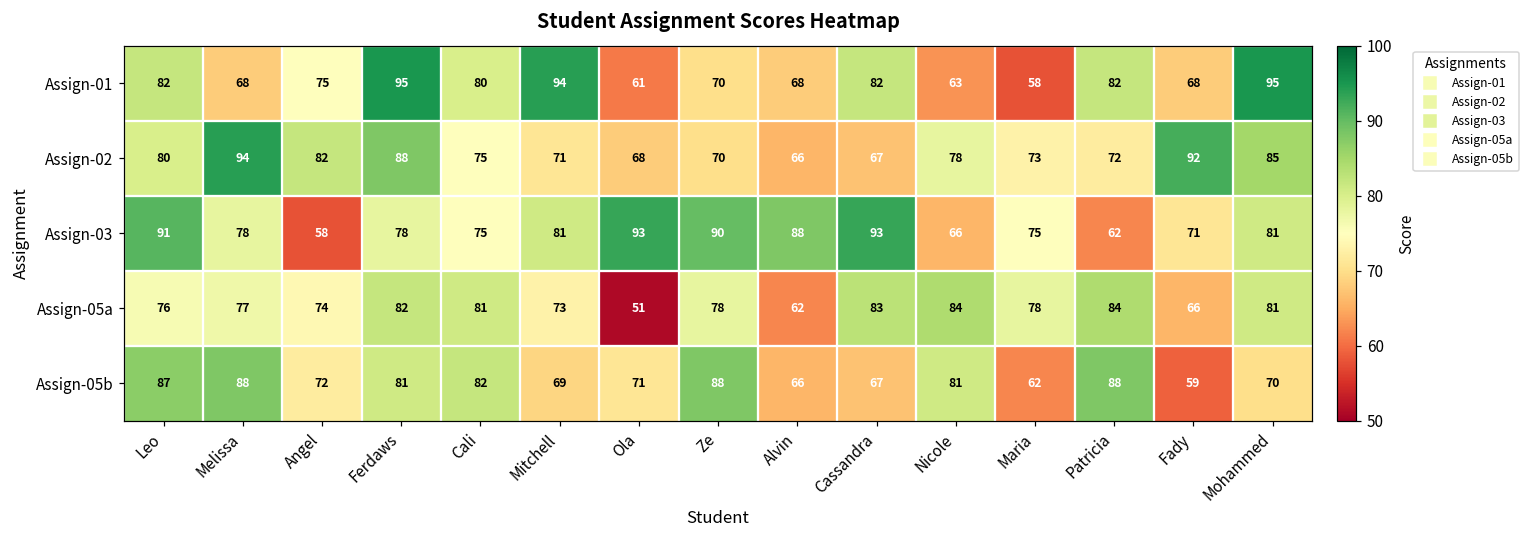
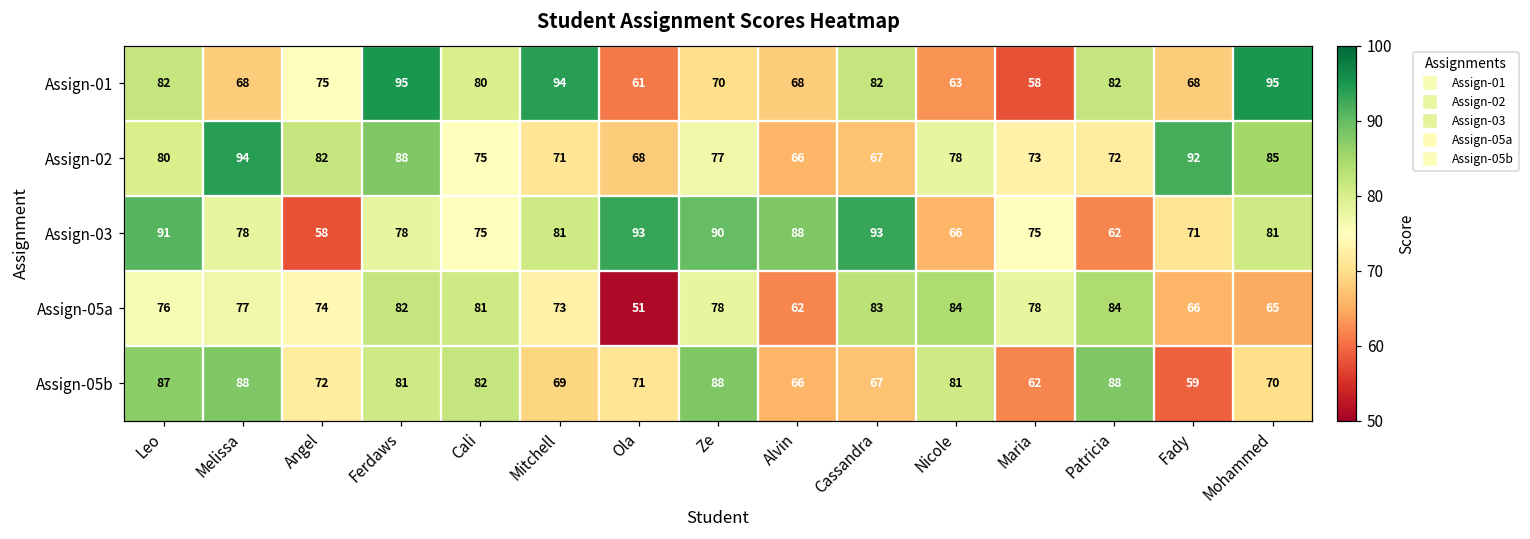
  {
    "Assign-01": {
      "Leo": 82,
      "Melissa": 68,
      "Angel": 75,
      "Ferdaws": 95,
      "Cali": 80,
      "Mitchell": 94,
      "Ola": 61,
      "Ze": 70,
      "Alvin": 68,
      "Cassandra": 82,
      "Nicole": 63,
      "Maria": 58,
      "Patricia": 82,
      "Fady": 68,
      "Mohammed": 95
    },
    "Assign-02": {
      "Leo": 80,
      "Melissa": 94,
      "Angel": 82,
      "Ferdaws": 88,
      "Cali": 75,
      "Mitchell": 71,
      "Ola": 68,
-     "Ze": 70,
+     "Ze": 77,
      "Alvin": 66,
      "Cassandra": 67,
      "Nicole": 78,
      "Maria": 73,
      "Patricia": 72,
      "Fady": 92,
      "Mohammed": 85
    },
    "Assign-03": {
      "Leo": 91,
      "Melissa": 78,
      "Angel": 58,
      "Ferdaws": 78,
      "Cali": 75,
      "Mitchell": 81,
      "Ola": 93,
      "Ze": 90,
      "Alvin": 88,
      "Cassandra": 93,
      "Nicole": 66,
      "Maria": 75,
      "Patricia": 62,
      "Fady": 71,
      "Mohammed": 81
    },
    "Assign-05a": {
      "Leo": 76,
      "Melissa": 77,
      "Angel": 74,
      "Ferdaws": 82,
      "Cali": 81,
      "Mitchell": 73,
      "Ola": 51,
      "Ze": 78,
      "Alvin": 62,
      "Cassandra": 83,
      "Nicole": 84,
      "Maria": 78,
      "Patricia": 84,
      "Fady": 66,
-     "Mohammed": 81
+     "Mohammed": 65
    },
    "Assign-05b": {
      "Leo": 87,
      "Melissa": 88,
      "Angel": 72,
      "Ferdaws": 81,
      "Cali": 82,
      "Mitchell": 69,
      "Ola": 71,
      "Ze": 88,
      "Alvin": 66,
      "Cassandra": 67,
      "Nicole": 81,
      "Maria": 62,
      "Patricia": 88,
      "Fady": 59,
      "Mohammed": 70
    }
  }
